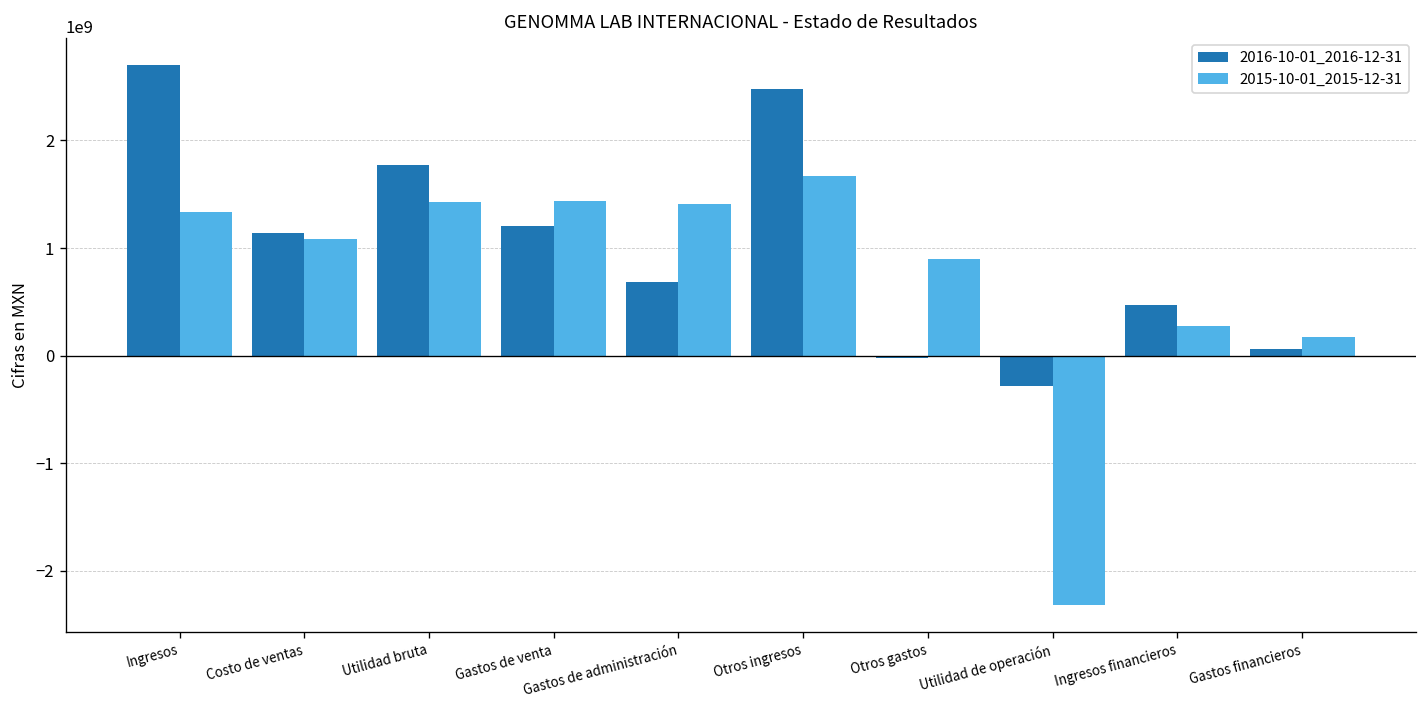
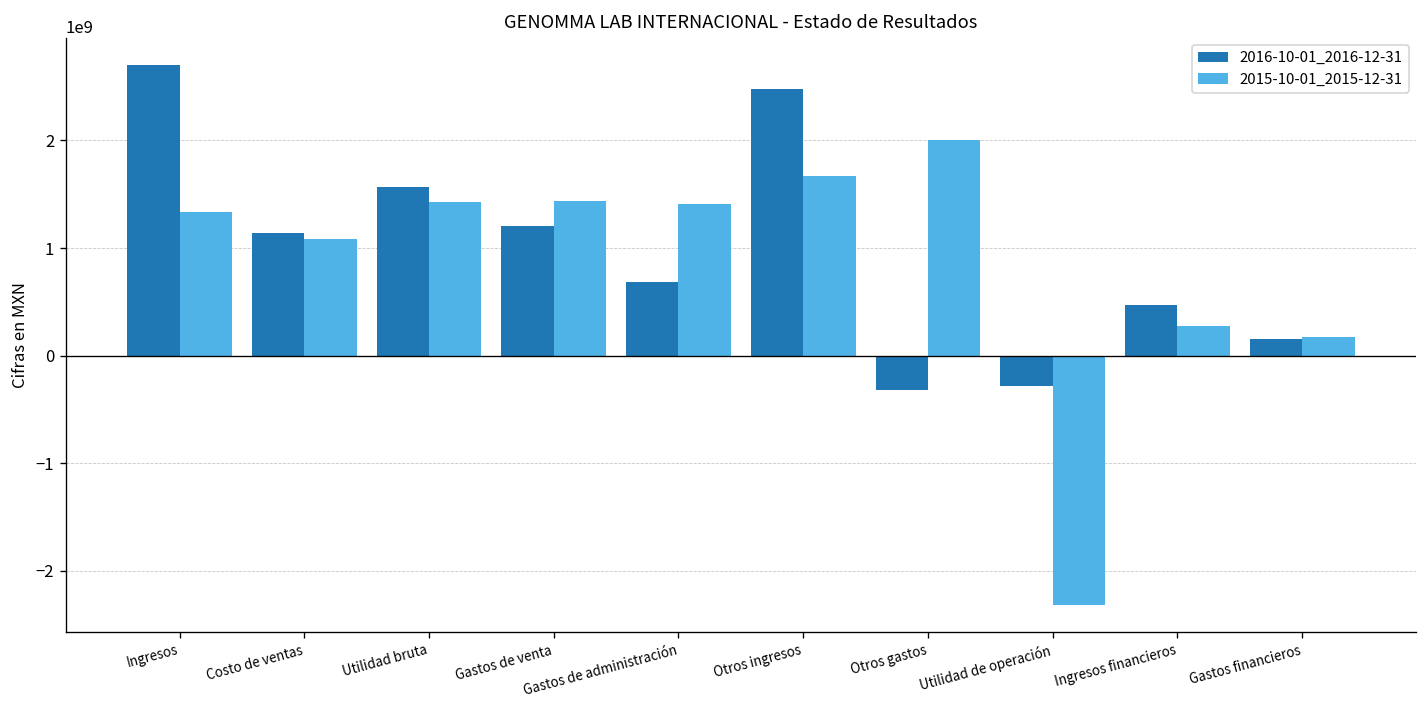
  {
    "2016-10-01_2016-12-31": {
      "Ingresos": 2700000000,
      "Costo de ventas": 1100000000,
-     "Utilidad bruta": 1800000000,
+     "Utilidad bruta": 1600000000,
      "Gastos de venta": 1200000000,
      "Gastos de administración": 700000000,
      "Otros ingresos": 2500000000,
-     "Otros gastos": 0,
+     "Otros gastos": -300000000,
      "Utilidad de operación": -300000000,
      "Ingresos financieros": 500000000,
-     "Gastos financieros": 100000000
+     "Gastos financieros": 200000000
    },
    "2015-10-01_2015-12-31": {
      "Ingresos": 1300000000,
      "Costo de ventas": 1100000000,
      "Utilidad bruta": 1400000000,
      "Gastos de venta": 1400000000,
      "Gastos de administración": 1400000000,
      "Otros ingresos": 1700000000,
-     "Otros gastos": 900000000,
+     "Otros gastos": 2000000000,
      "Utilidad de operación": -2300000000,
      "Ingresos financieros": 300000000,
      "Gastos financieros": 200000000
    }
  }
